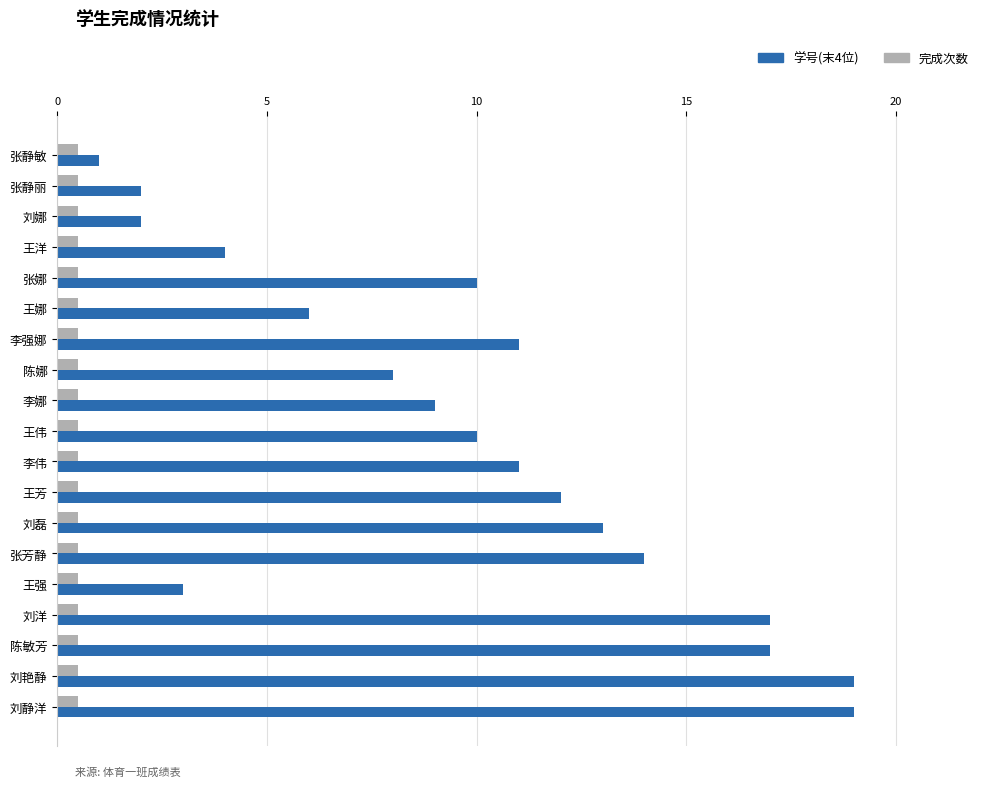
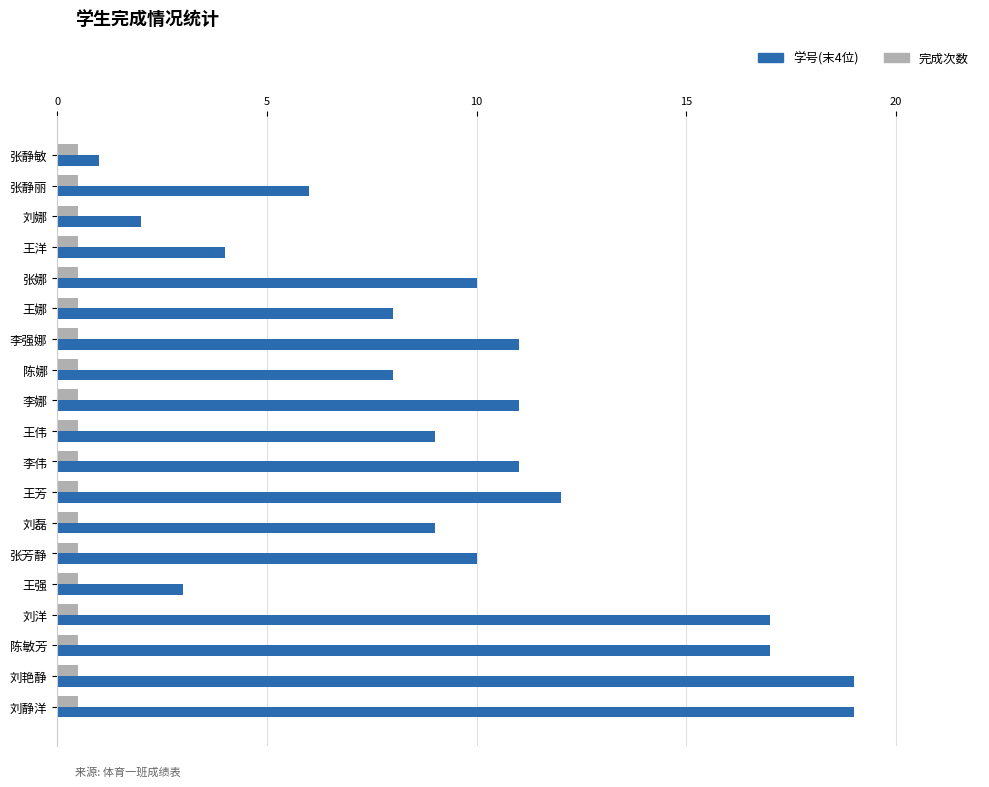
  {
    "学号(末4位)": {
      "张静敏": 1.0,
-     "张静丽": 2.0,
+     "张静丽": 6.0,
      "刘娜": 2.0,
      "王洋": 4.0,
      "张娜": 10.0,
-     "王娜": 6.0,
+     "王娜": 8.0,
      "李强娜": 11.0,
      "陈娜": 8.0,
-     "李娜": 9.0,
-     "王伟": 10.0,
+     "李娜": 11.0,
+     "王伟": 9.0,
      "李伟": 11.0,
      "王芳": 12.0,
-     "刘磊": 13.0,
-     "张芳静": 14.0,
+     "刘磊": 9.0,
+     "张芳静": 10.0,
      "王强": 3.0,
      "刘洋": 17.0,
      "陈敏芳": 17.0,
      "刘艳静": 19.0,
      "刘静洋": 19.0
    },
    "完成次数": {
      "张静敏": 0.5,
      "张静丽": 0.5,
      "刘娜": 0.5,
      "王洋": 0.5,
      "张娜": 0.5,
      "王娜": 0.5,
      "李强娜": 0.5,
      "陈娜": 0.5,
      "李娜": 0.5,
      "王伟": 0.5,
      "李伟": 0.5,
      "王芳": 0.5,
      "刘磊": 0.5,
      "张芳静": 0.5,
      "王强": 0.5,
      "刘洋": 0.5,
      "陈敏芳": 0.5,
      "刘艳静": 0.5,
      "刘静洋": 0.5
    }
  }
